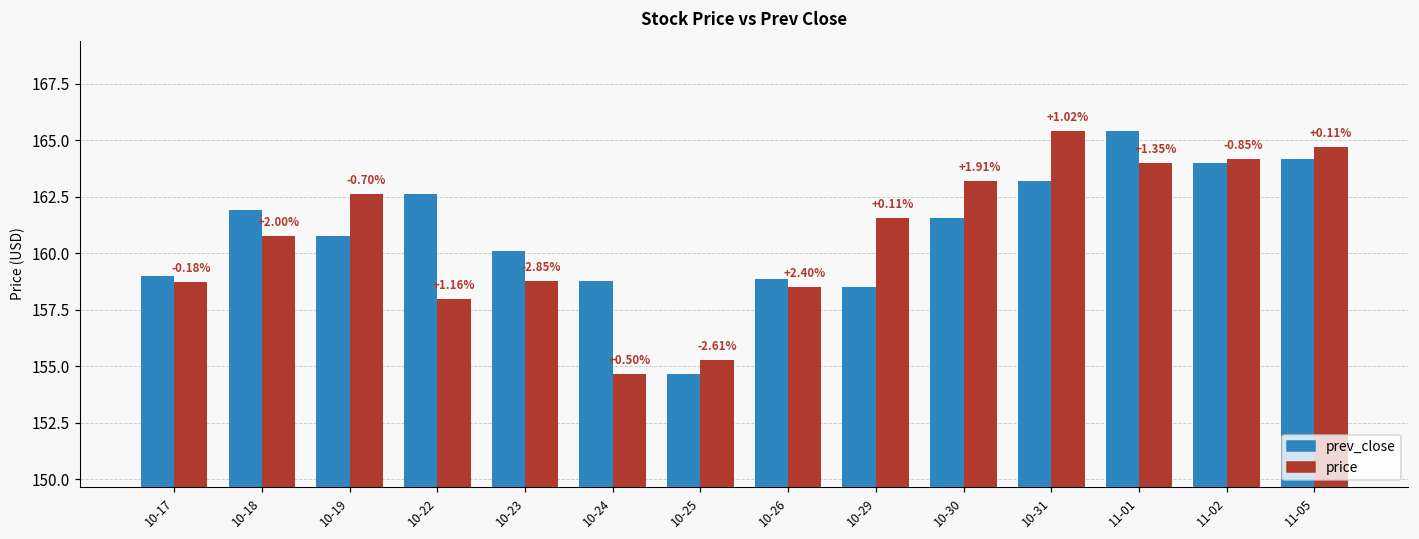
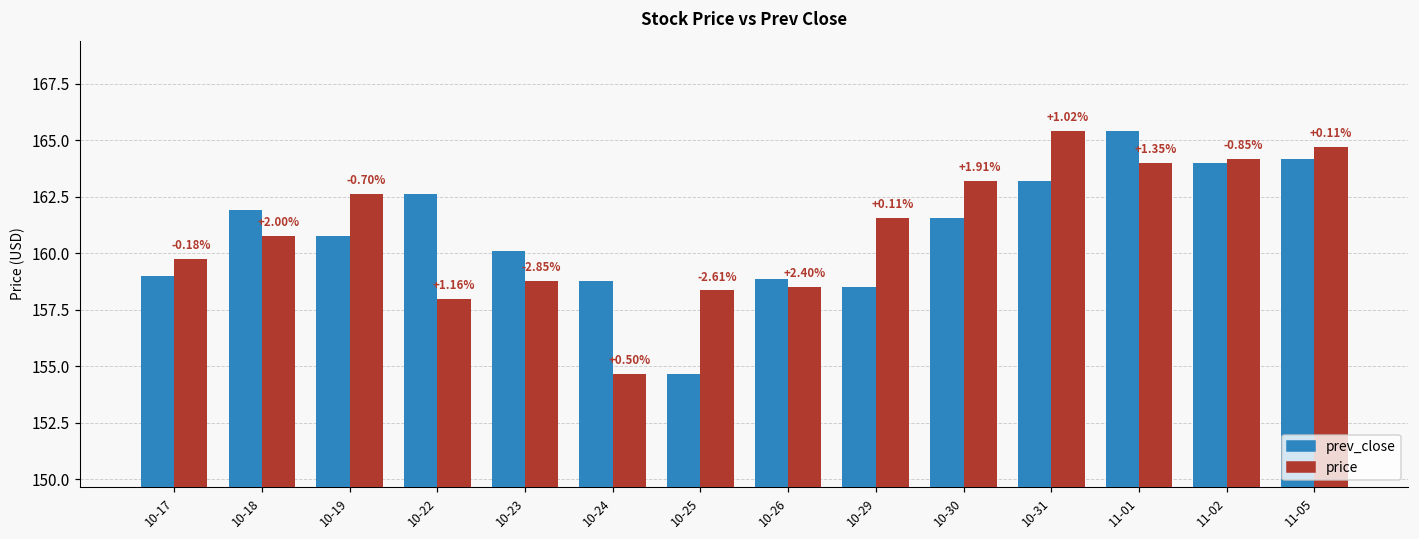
  {
    "prev_close": {
      "10-17": 159.0,
      "10-18": 161.9,
      "10-19": 160.8,
      "10-22": 162.6,
      "10-23": 160.1,
      "10-24": 158.8,
      "10-25": 154.7,
      "10-26": 158.9,
      "10-29": 158.5,
      "10-30": 161.6,
      "10-31": 163.2,
      "11-01": 165.4,
      "11-02": 164.0,
      "11-05": 164.2
    },
    "price": {
-     "10-17": 158.7,
-     "10-25": 155.3
+     "10-17": 159.8,
+     "10-25": 158.4
    }
  }
